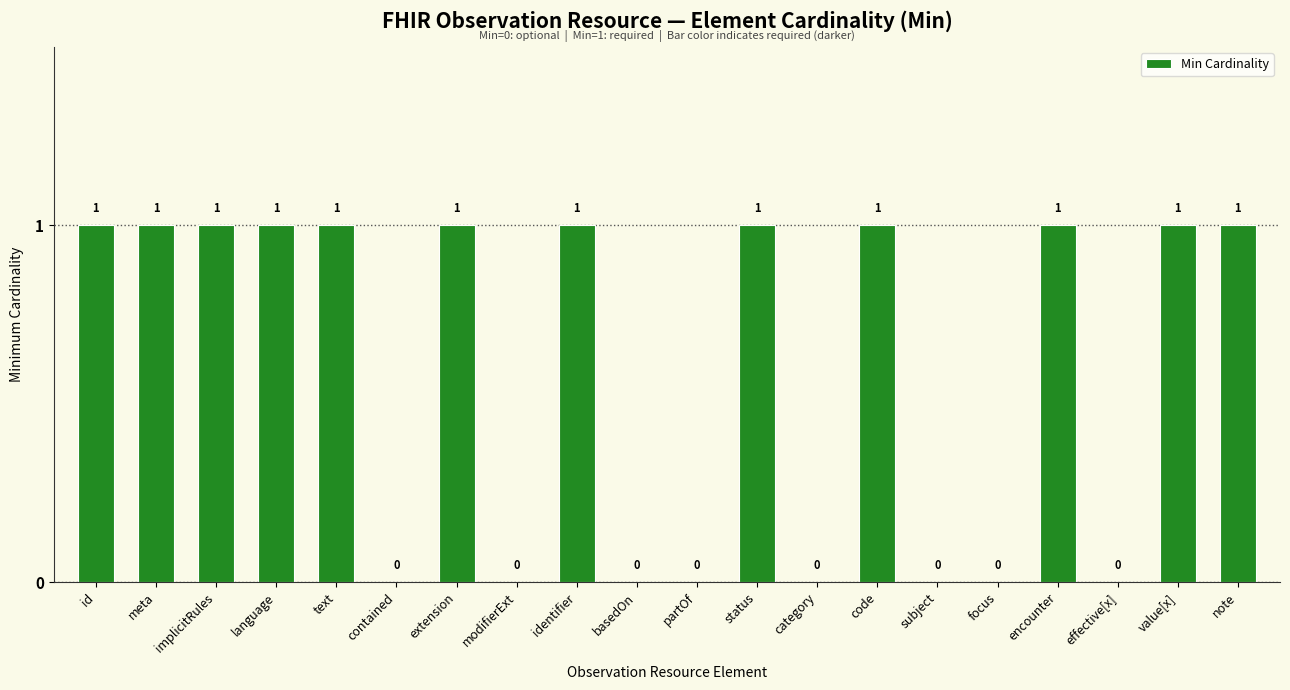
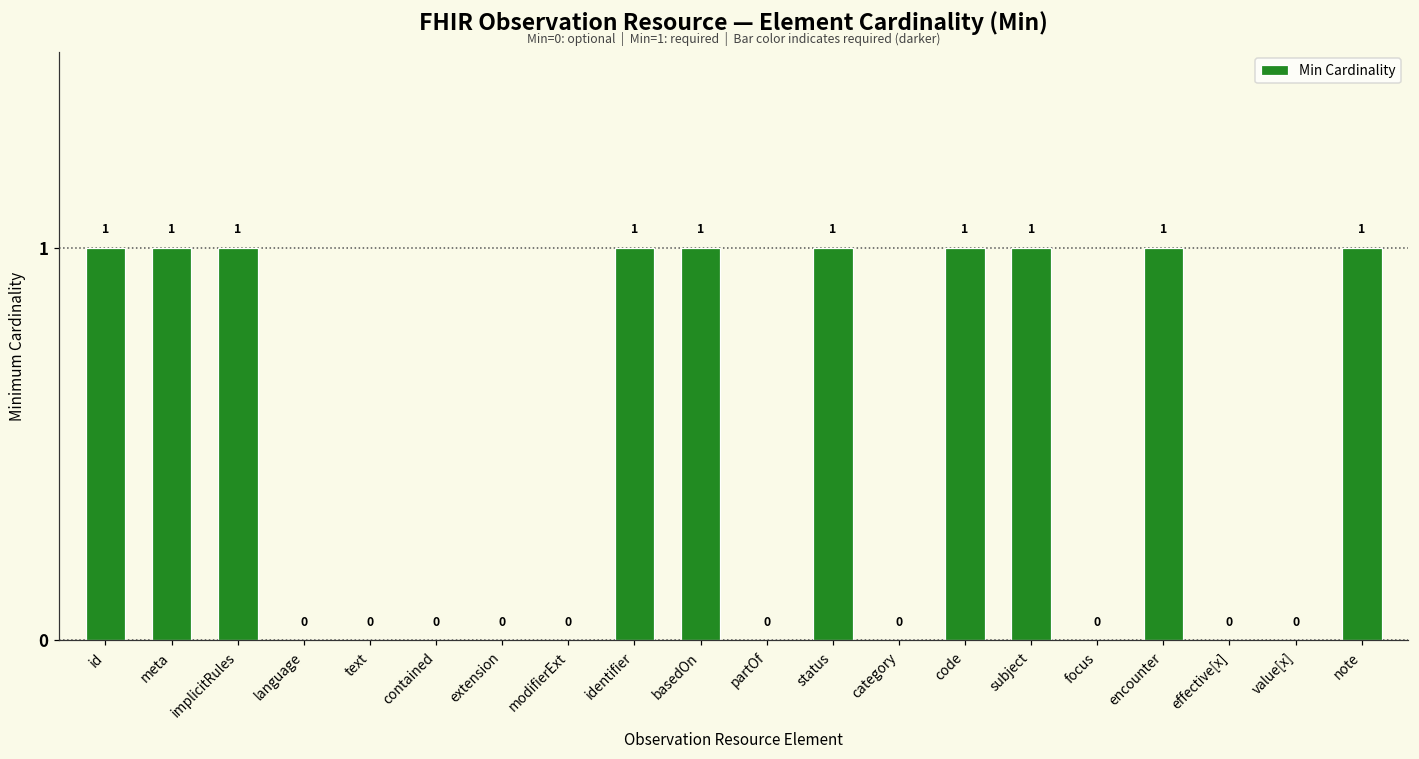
  {
    "id": 1,
    "meta": 1,
    "implicitRules": 1,
-   "language": 1,
-   "text": 1,
+   "language": 0,
+   "text": 0,
    "contained": 0,
-   "extension": 1,
+   "extension": 0,
    "modifierExt": 0,
    "identifier": 1,
-   "basedOn": 0,
+   "basedOn": 1,
    "partOf": 0,
    "status": 1,
    "category": 0,
    "code": 1,
-   "subject": 0,
+   "subject": 1,
    "focus": 0,
    "encounter": 1,
    "effective[x]": 0,
-   "value[x]": 1,
+   "value[x]": 0,
    "note": 1
  }
